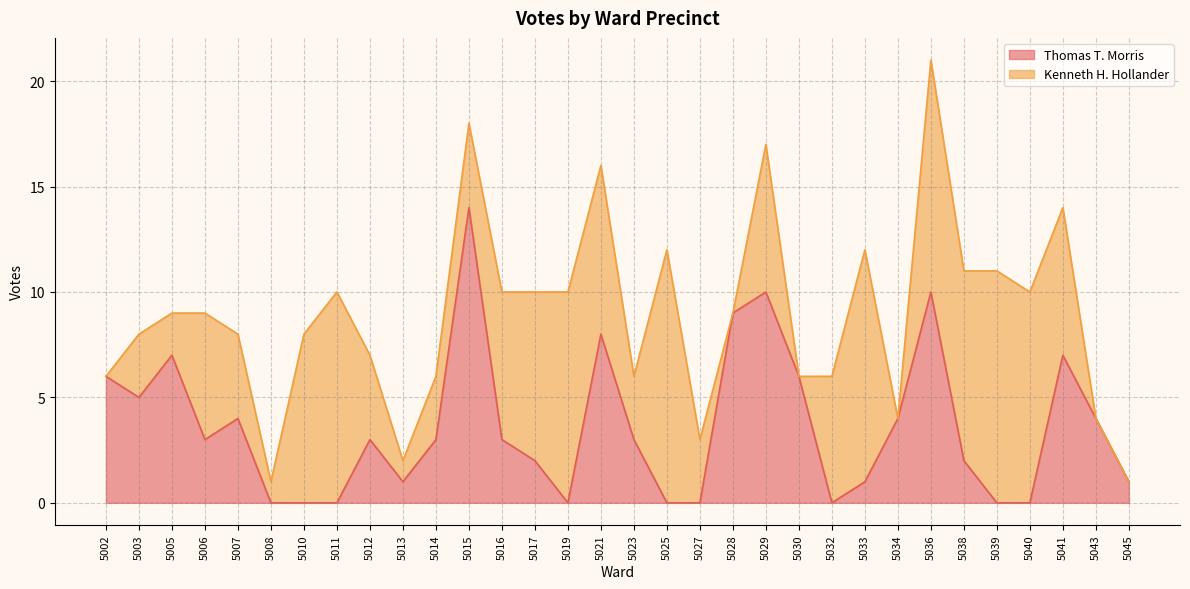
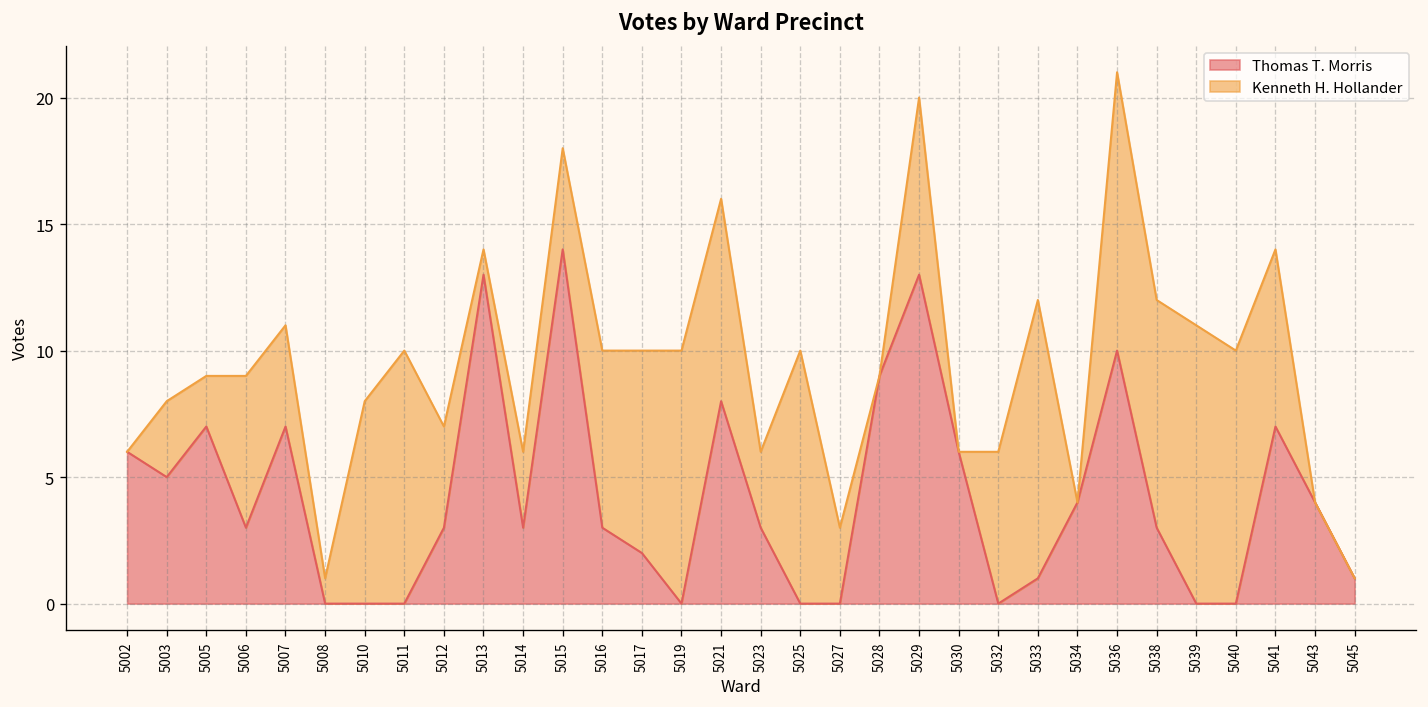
  {
    "Thomas T. Morris": {
      "5003": 5,
      "5005": 7,
      "5006": 3,
-     "5007": 4,
+     "5007": 7,
      "5008": 0,
      "5010": 0,
      "5011": 0,
      "5012": 3,
-     "5013": 1,
+     "5013": 13,
      "5014": 3,
      "5015": 14,
      "5016": 3,
      "5017": 2,
      "5019": 0,
      "5021": 8,
      "5023": 3,
      "5025": 0,
      "5027": 0,
-     "5029": 10,
+     "5029": 13,
      "5032": 0,
      "5033": 1,
      "5036": 10,
-     "5038": 2,
+     "5038": 3,
      "5039": 0,
      "5040": 0,
      "5041": 7
    },
    "Kenneth H. Hollander": {
      "5003": 3,
      "5005": 2,
      "5006": 6,
      "5007": 4,
      "5008": 1,
      "5010": 8,
      "5011": 10,
      "5012": 4,
      "5013": 1,
      "5014": 3,
      "5015": 4,
      "5016": 7,
      "5017": 8,
      "5019": 10,
      "5021": 8,
      "5023": 3,
-     "5025": 12,
+     "5025": 10,
      "5027": 3,
      "5029": 7,
      "5032": 6,
      "5033": 11,
      "5036": 11,
      "5038": 9,
      "5039": 11,
      "5040": 10,
      "5041": 7
    }
  }
